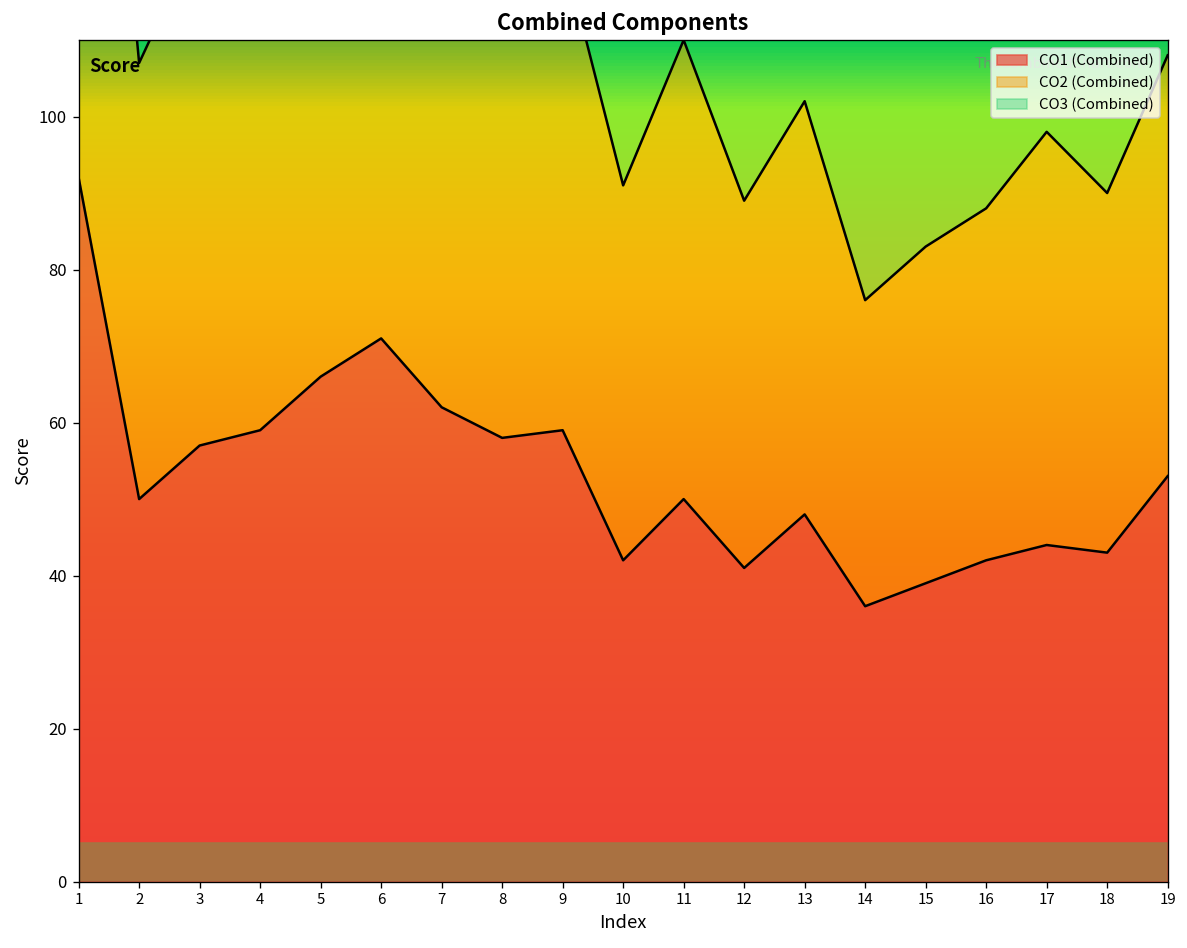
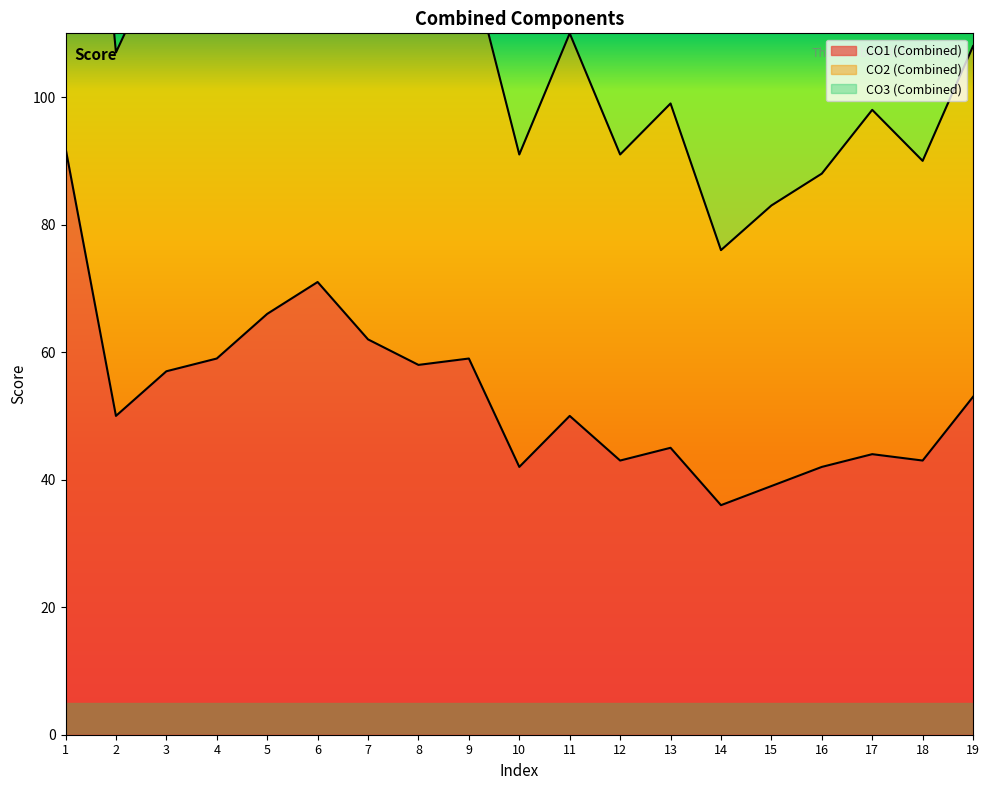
  {
    "CO1 (Combined)": {
      "1": 92,
      "2": 50,
      "3": 57,
      "4": 59,
      "5": 66,
      "6": 71,
      "7": 62,
      "8": 58,
      "9": 59,
      "10": 42,
      "11": 50,
-     "12": 41,
-     "13": 48,
+     "12": 43,
+     "13": 45,
      "14": 36,
      "15": 39,
      "16": 42,
      "17": 44,
      "18": 43,
      "19": 53
    },
    "CO2 (Combined)": {
      "2": 57,
      "10": 49,
      "11": 60,
      "12": 48,
      "13": 54,
      "14": 40,
      "15": 44,
      "16": 46,
      "17": 54,
      "18": 47,
      "19": 55
    }
  }
